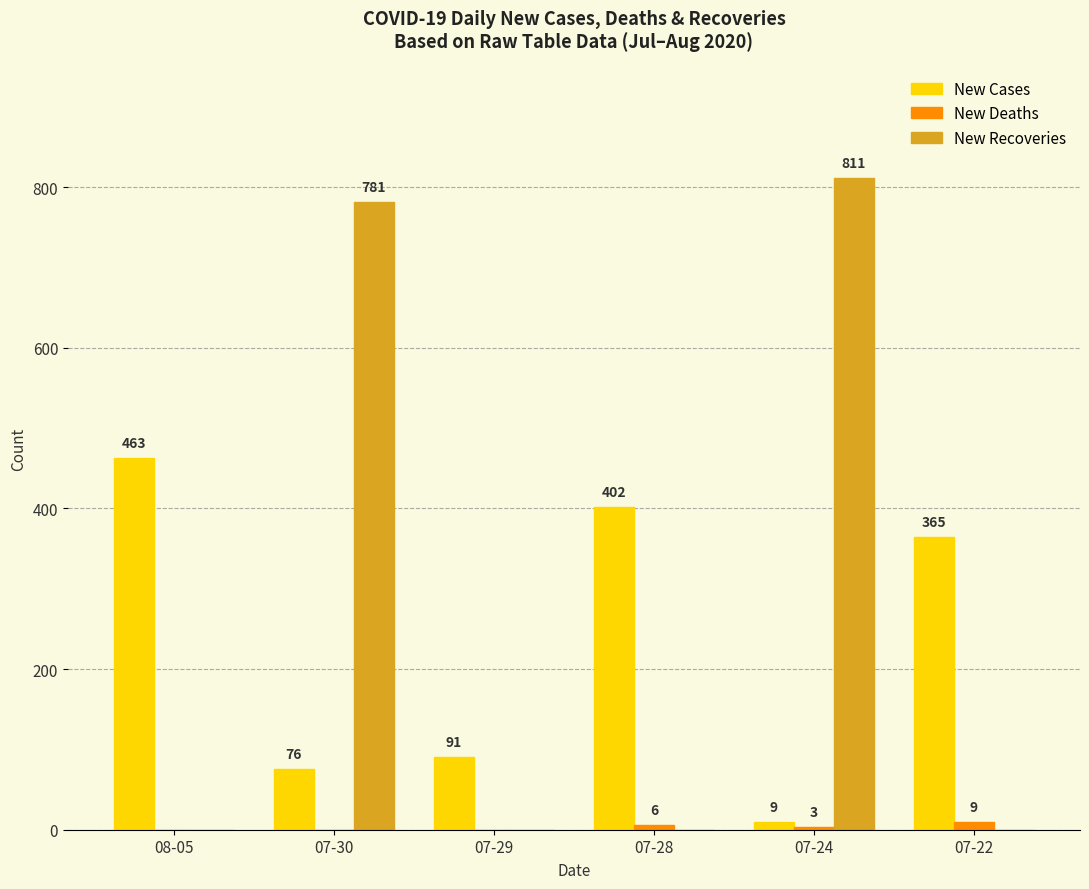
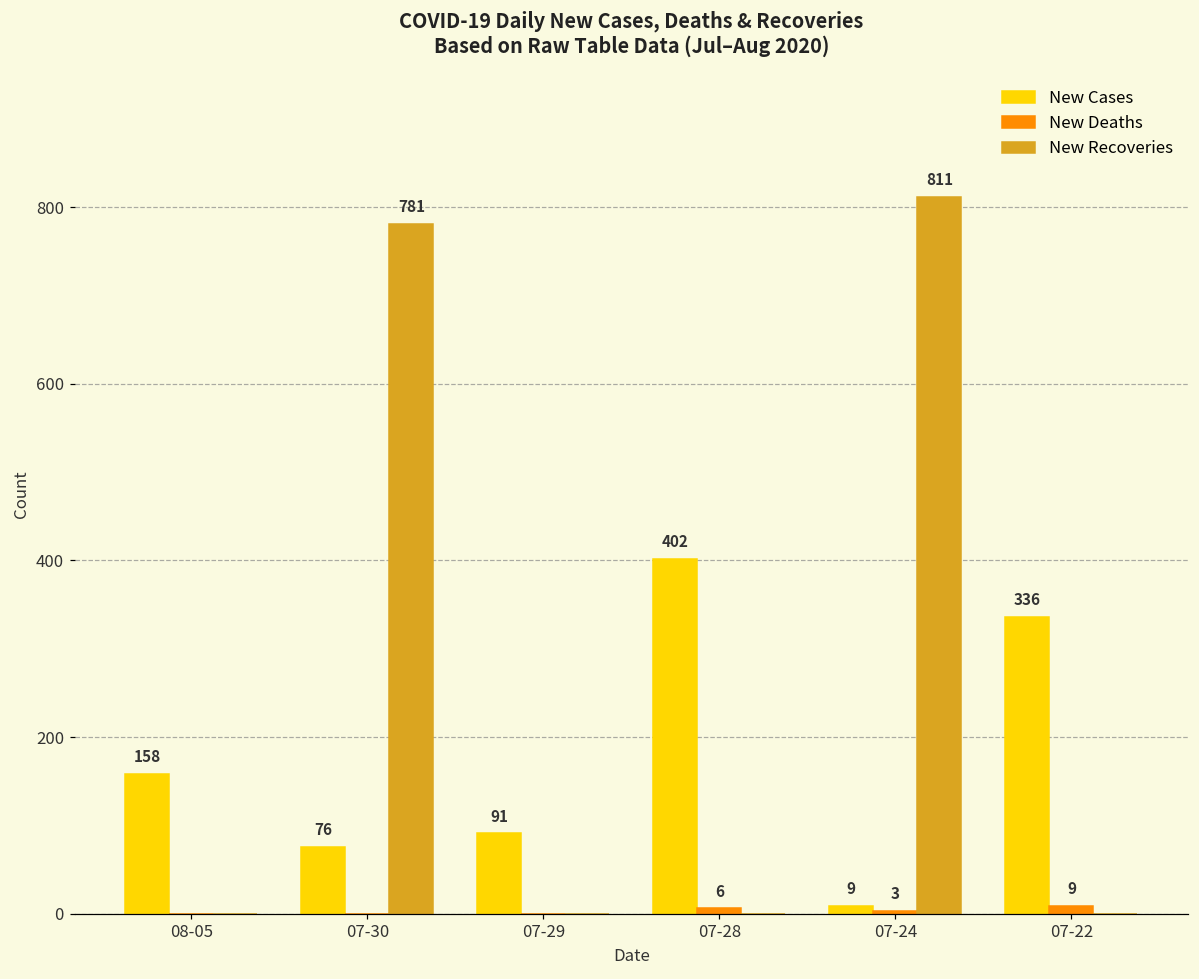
  {
    "New Cases": {
-     "08-05": 463,
+     "08-05": 158,
      "07-30": 76,
      "07-29": 91,
      "07-28": 402,
      "07-24": 9,
-     "07-22": 365
+     "07-22": 336
    }
  }
